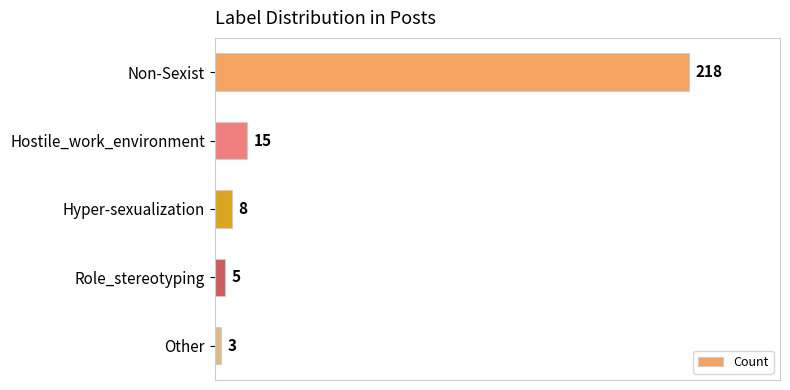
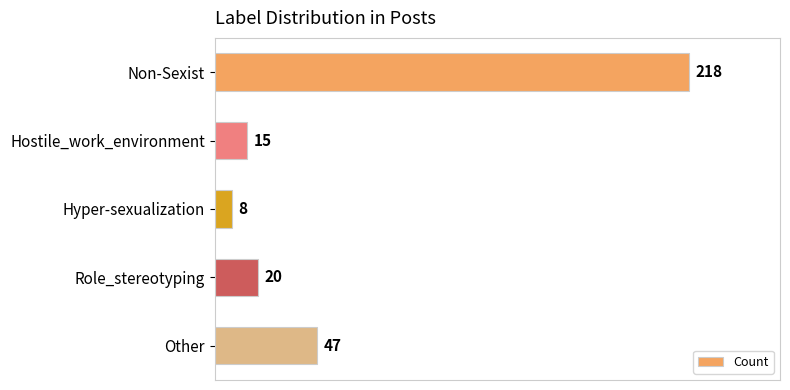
  {
    "Non-Sexist": 218,
    "Hostile_work_environment": 15,
    "Hyper-sexualization": 8,
-   "Role_stereotyping": 5,
-   "Other": 3
+   "Role_stereotyping": 20,
+   "Other": 47
  }
